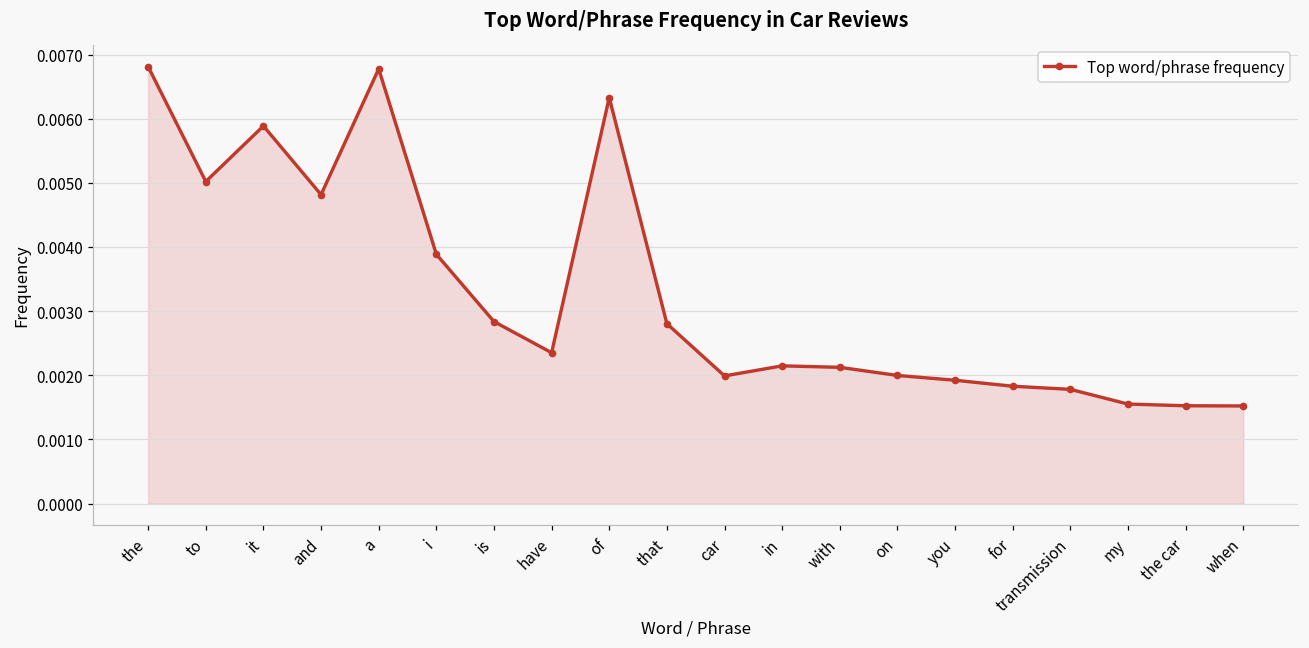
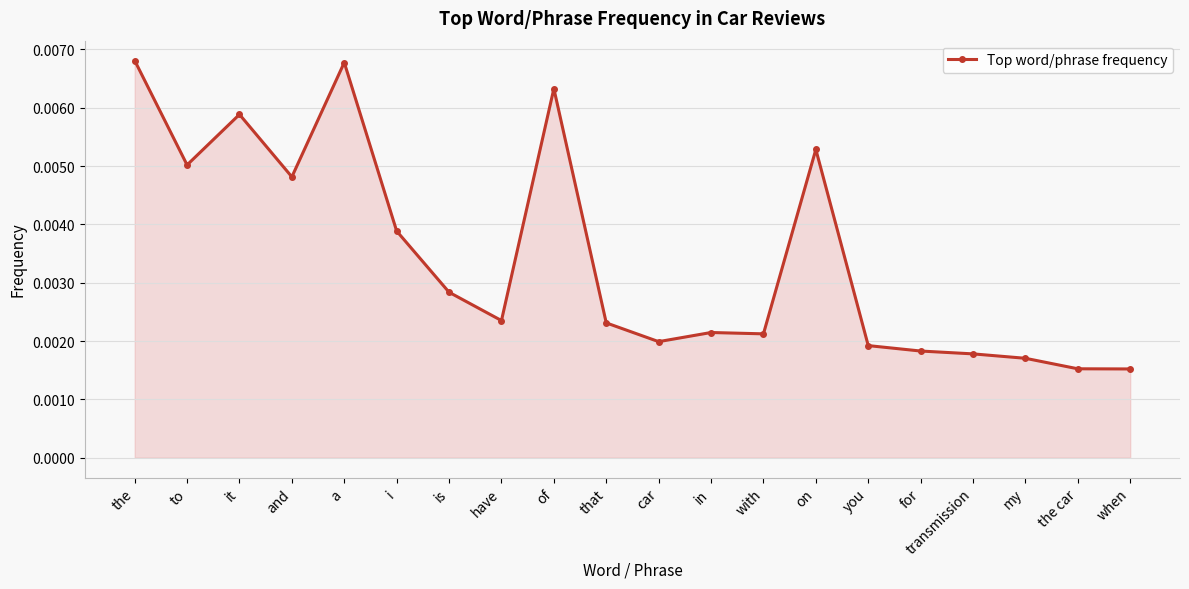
  {
    "the": 0.0068,
    "to": 0.0050,
    "it": 0.0059,
    "and": 0.0048,
    "a": 0.0068,
    "i": 0.0039,
    "is": 0.0028,
    "have": 0.0024,
    "of": 0.0063,
-   "that": 0.0028,
+   "that": 0.0023,
    "car": 0.0020,
    "in": 0.0021,
    "with": 0.0021,
-   "on": 0.0020,
+   "on": 0.0053,
    "you": 0.0019,
    "for": 0.0018,
    "transmission": 0.0018,
-   "my": 0.0016,
+   "my": 0.0017,
    "the car": 0.0015,
    "when": 0.0015
  }
